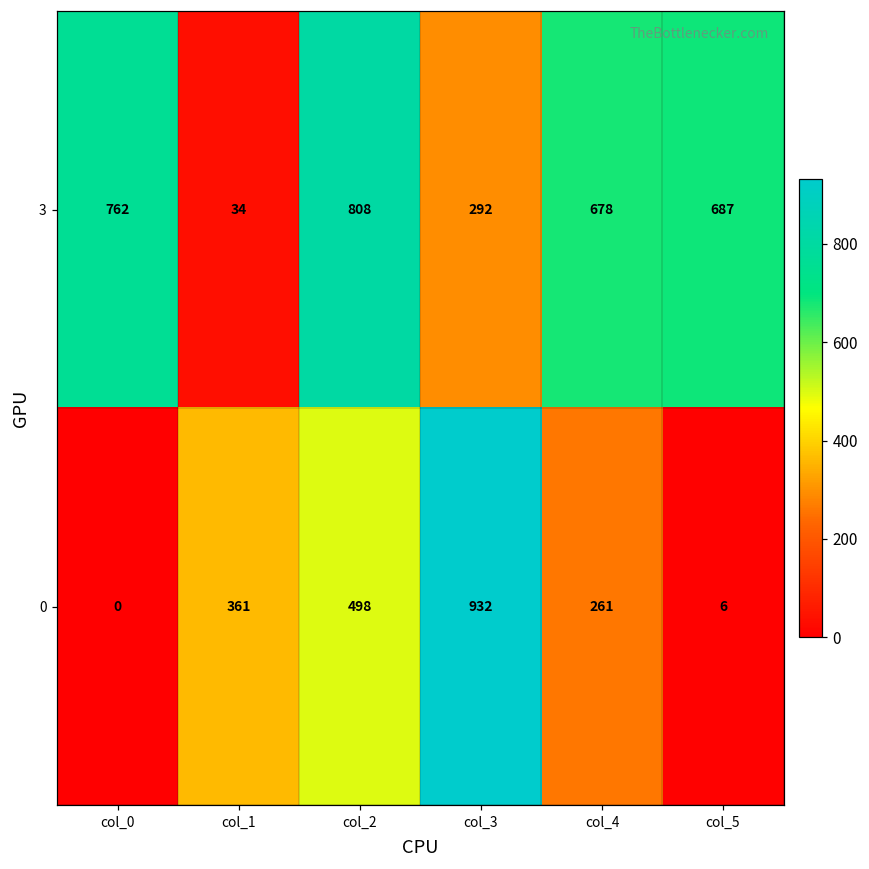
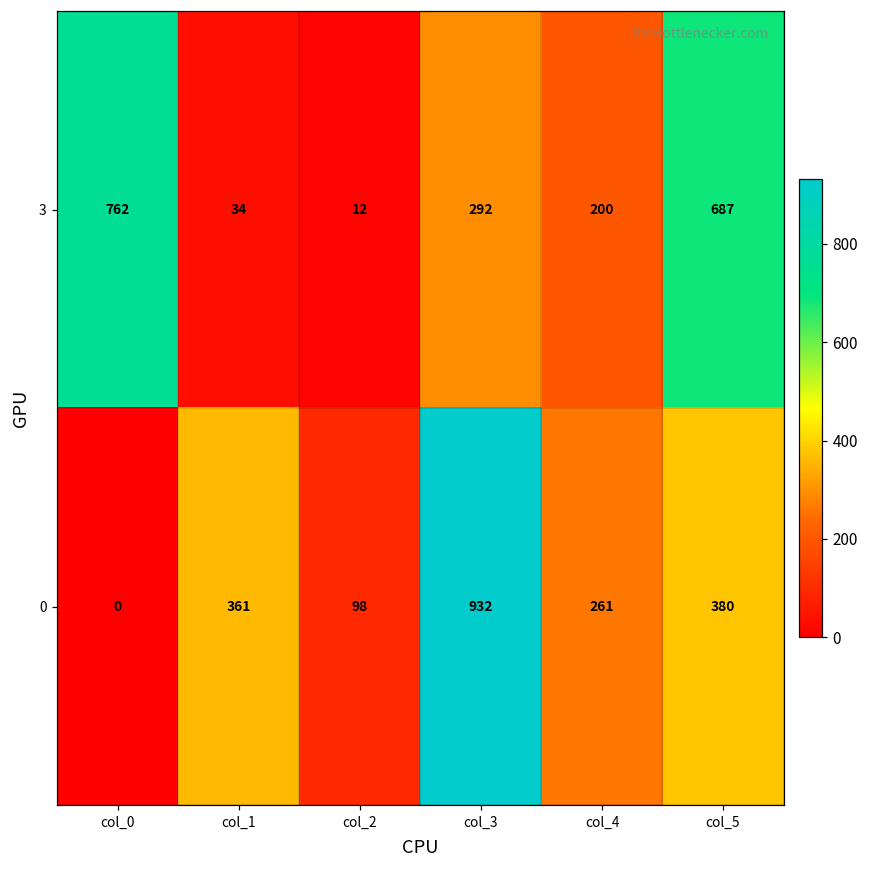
  {
    "3": {
      "col_0": 762,
      "col_1": 34,
-     "col_2": 808,
+     "col_2": 12,
      "col_3": 292,
-     "col_4": 678
+     "col_4": 200
    },
    "0": {
      "col_0": 0,
      "col_1": 361,
-     "col_2": 498,
+     "col_2": 98,
      "col_3": 932,
      "col_4": 261,
-     "col_5": 6
+     "col_5": 380
    }
  }
